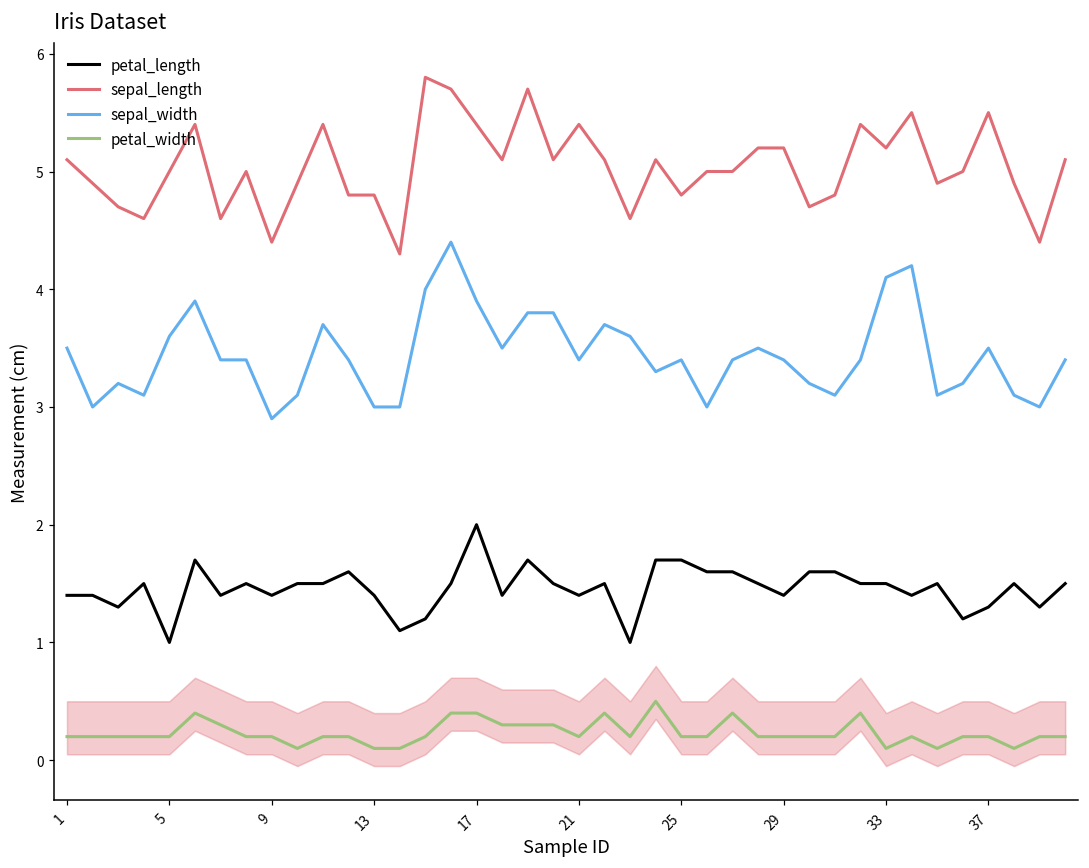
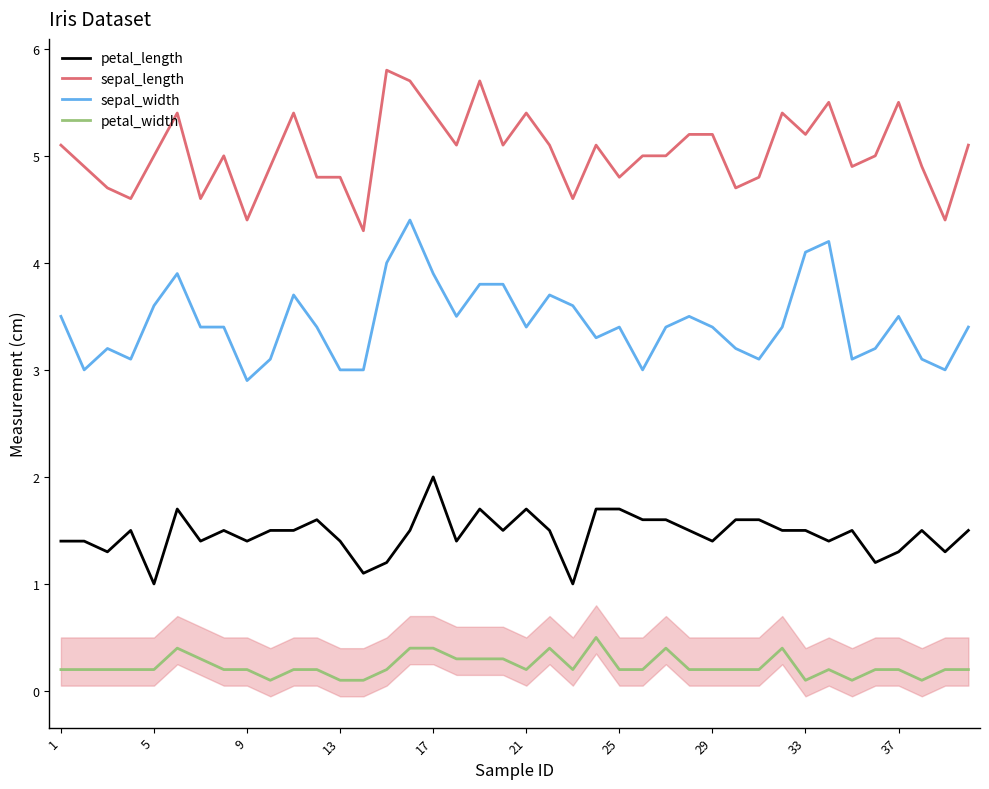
  {
    "petal_length": {
      "1": 1.4,
      "5": 1.0,
      "9": 1.4,
      "13": 1.4,
      "17": 2.0,
-     "21": 1.4,
+     "21": 1.7,
      "25": 1.7,
      "29": 1.4,
      "33": 1.5,
      "37": 1.3
    },
    "sepal_width": {
      "1": 3.5,
      "5": 3.6,
      "9": 2.9,
      "13": 3.0,
      "17": 3.9,
      "21": 3.4,
      "25": 3.4,
      "29": 3.4,
      "33": 4.1,
      "37": 3.5
    },
    "petal_width": {
      "1": 0.2,
      "5": 0.2,
      "9": 0.2,
      "13": 0.1,
      "17": 0.4,
      "21": 0.2,
      "25": 0.2,
      "29": 0.2,
      "33": 0.1,
      "37": 0.2
    }
  }
